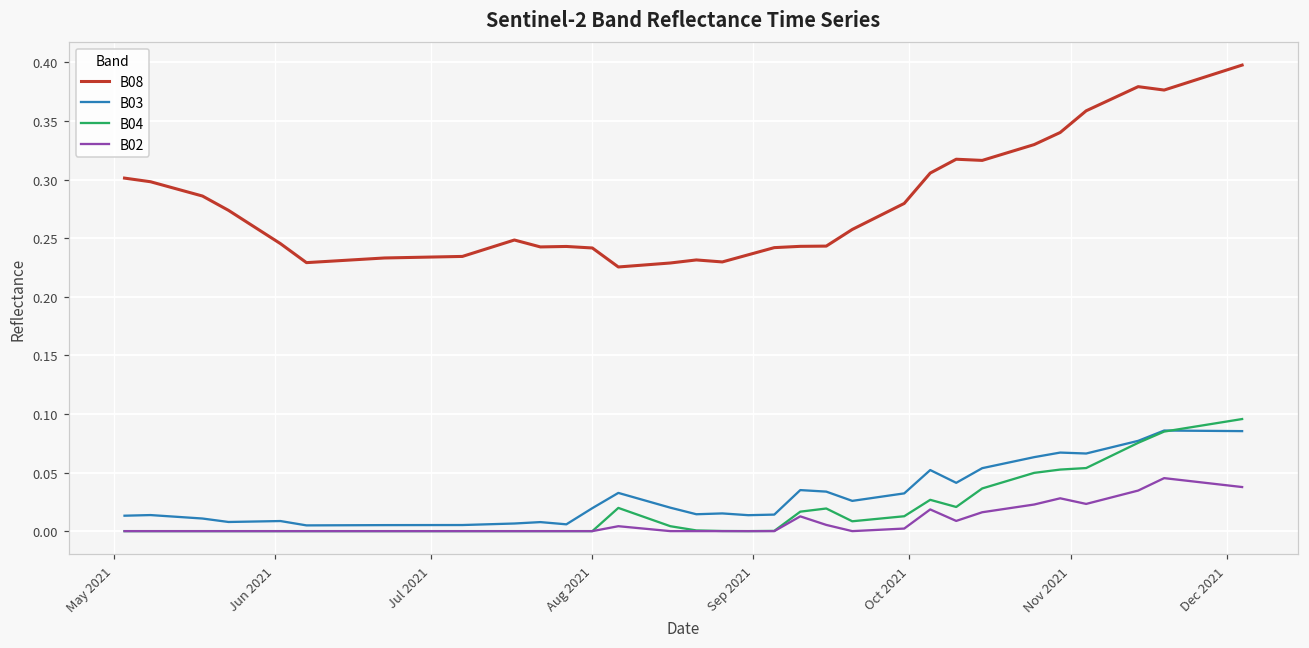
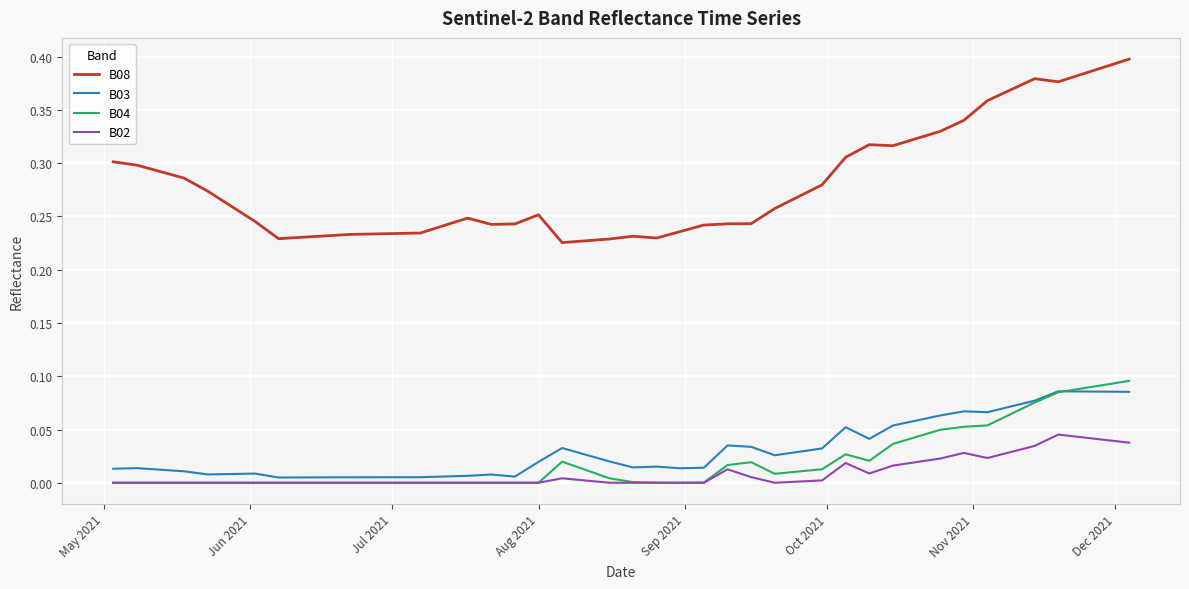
  {
    "B08": {
-     "Aug 2021": 0.242
+     "Aug 2021": 0.252
    },
    "B03": {
      "Aug 2021": 0.020
    }
  }
